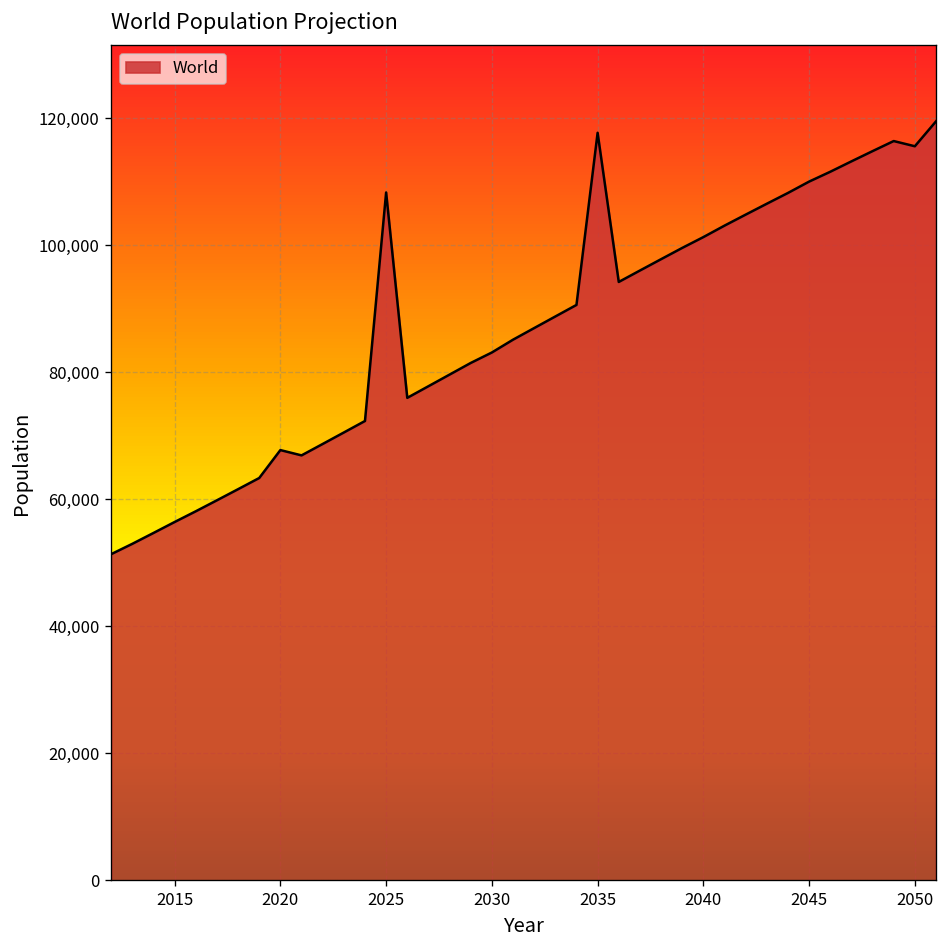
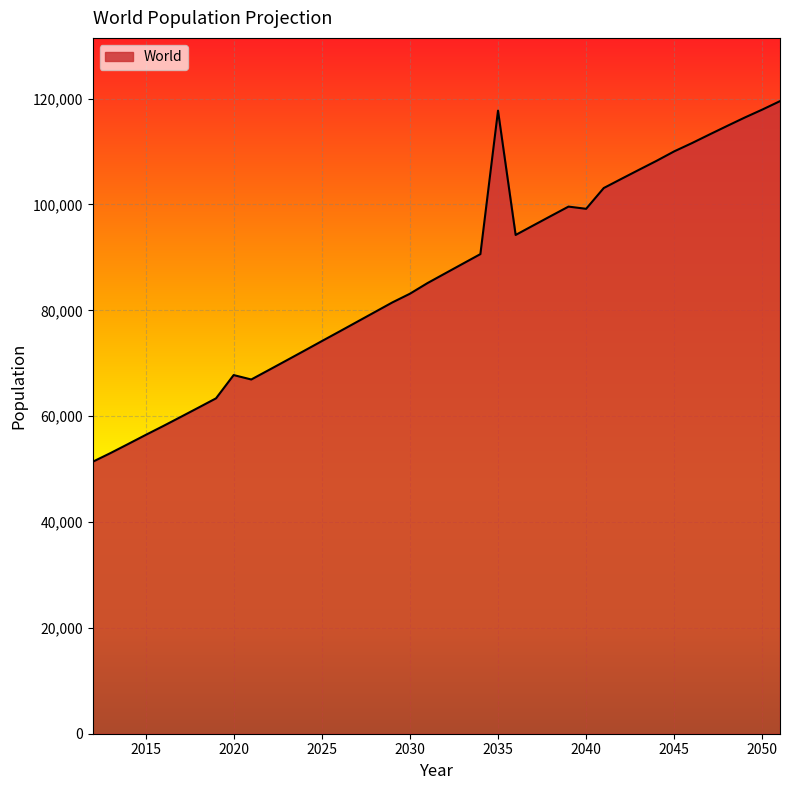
  {
    "2015": "56,000",
    "2020": "68,000",
-   "2025": "108,000",
+   "2025": "74,000",
    "2030": "83,000",
    "2035": "118,000",
-   "2040": "101,000",
+   "2040": "99,000",
    "2045": "110,000",
-   "2050": "116,000"
+   "2050": "118,000"
  }
